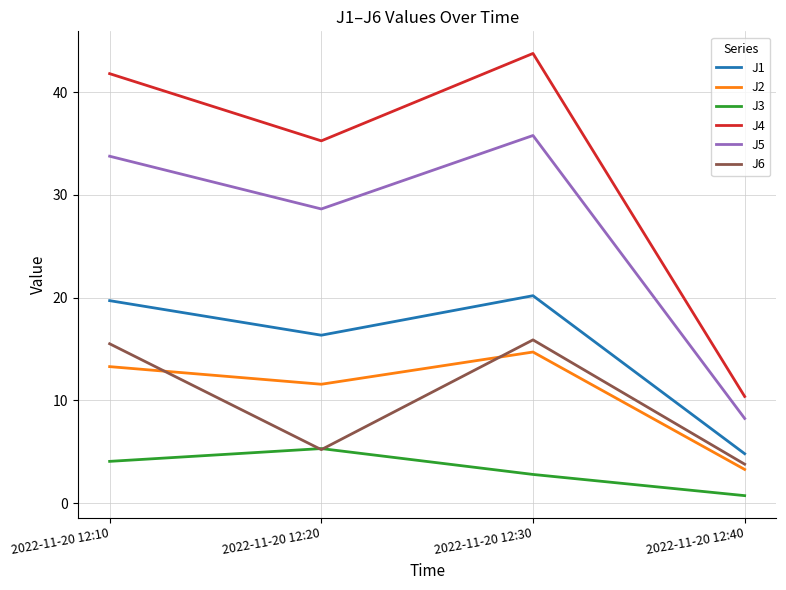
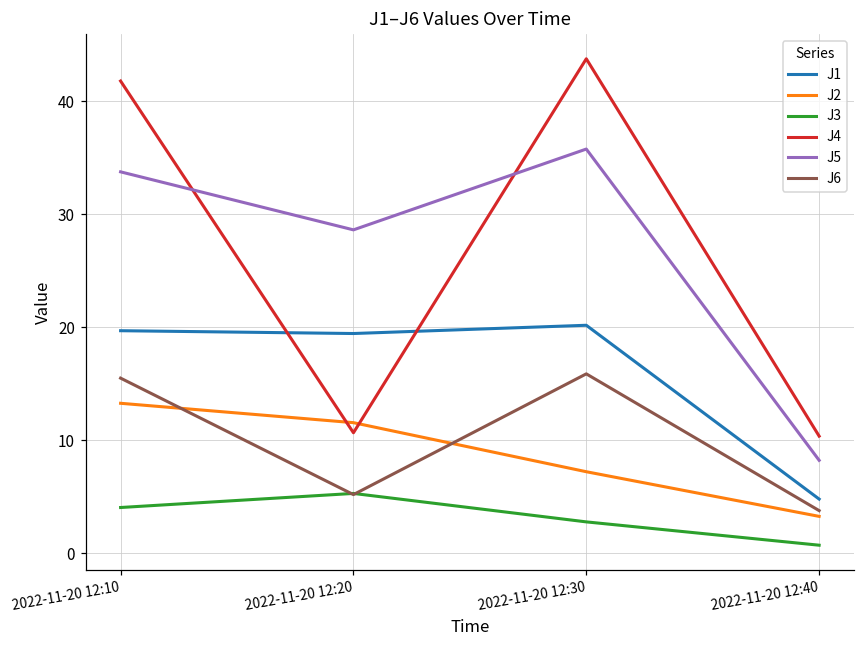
  {
    "J1": {
      "2022-11-20 12:10": 19.7,
-     "2022-11-20 12:20": 16.3,
+     "2022-11-20 12:20": 19.4,
      "2022-11-20 12:30": 20.2,
      "2022-11-20 12:40": 4.8
    },
    "J2": {
      "2022-11-20 12:10": 13.3,
      "2022-11-20 12:20": 11.6,
-     "2022-11-20 12:30": 14.7,
+     "2022-11-20 12:30": 7.2,
      "2022-11-20 12:40": 3.3
    },
    "J3": {
      "2022-11-20 12:10": 4.1,
      "2022-11-20 12:30": 2.8,
      "2022-11-20 12:40": 0.7
    },
    "J4": {
      "2022-11-20 12:10": 41.8,
-     "2022-11-20 12:20": 35.2,
+     "2022-11-20 12:20": 10.7,
      "2022-11-20 12:30": 43.8,
      "2022-11-20 12:40": 10.4
    },
    "J5": {
      "2022-11-20 12:10": 33.8,
      "2022-11-20 12:20": 28.6,
      "2022-11-20 12:30": 35.8,
      "2022-11-20 12:40": 8.2
    },
    "J6": {
      "2022-11-20 12:10": 15.5,
      "2022-11-20 12:30": 15.9,
      "2022-11-20 12:40": 3.8
    }
  }
